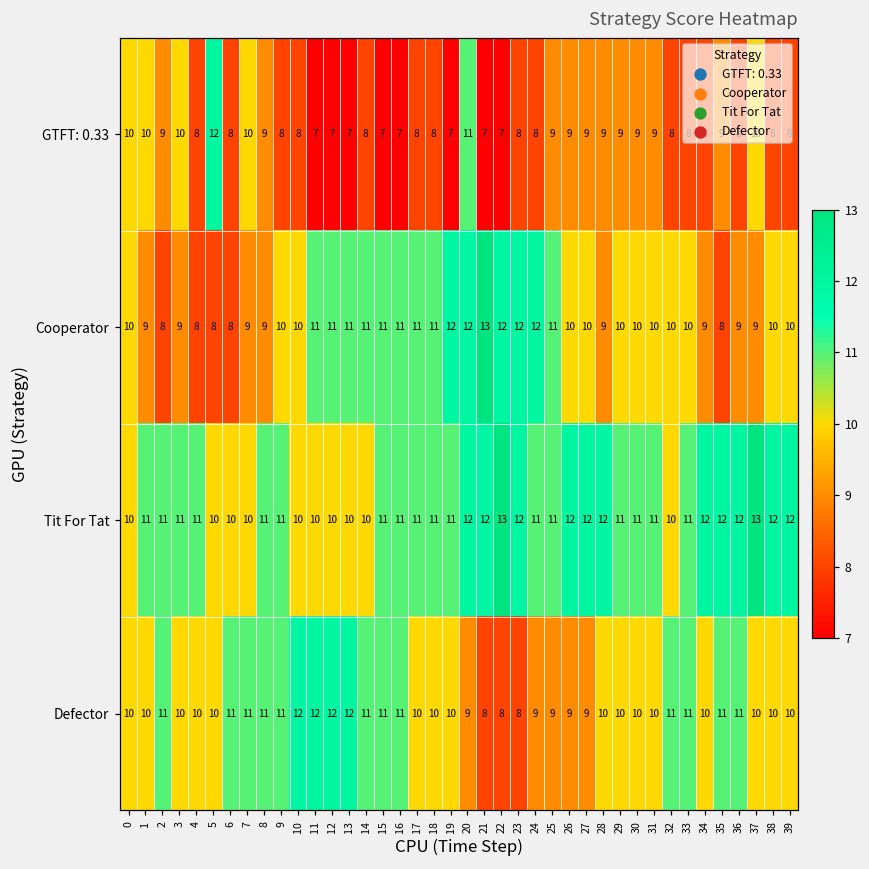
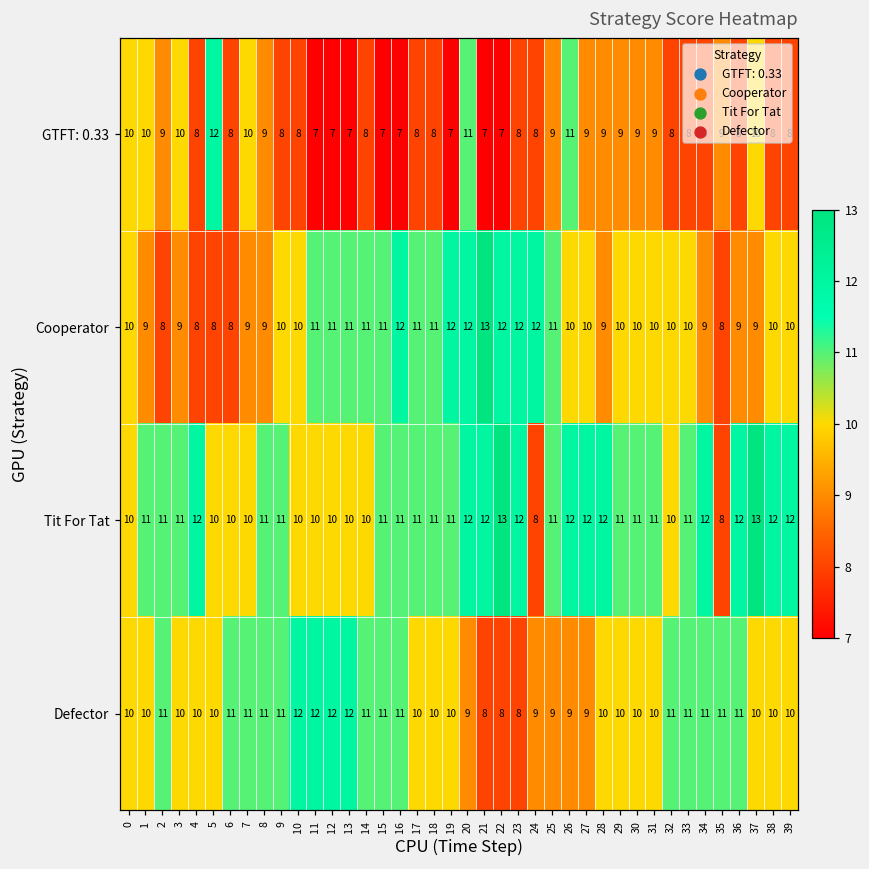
  {
    "GTFT: 0.33": {
      "0": 10,
      "1": 10,
      "2": 9,
      "3": 10,
      "4": 8,
      "5": 12,
      "6": 8,
      "7": 10,
      "8": 9,
      "9": 8,
      "10": 8,
      "11": 7,
      "12": 7,
      "13": 7,
      "14": 8,
      "15": 7,
      "16": 7,
      "17": 8,
      "18": 8,
      "19": 7,
      "20": 11,
      "21": 7,
      "22": 7,
      "23": 8,
      "24": 8,
      "25": 9,
-     "26": 9,
+     "26": 11,
      "27": 9,
      "28": 9,
      "29": 9,
      "30": 9,
      "31": 9,
      "32": 8
    },
    "Cooperator": {
      "0": 10,
      "1": 9,
      "2": 8,
      "3": 9,
      "4": 8,
      "5": 8,
      "6": 8,
      "7": 9,
      "8": 9,
      "9": 10,
      "10": 10,
      "11": 11,
      "12": 11,
      "13": 11,
      "14": 11,
      "15": 11,
-     "16": 11,
+     "16": 12,
      "17": 11,
      "18": 11,
      "19": 12,
      "20": 12,
      "21": 13,
      "22": 12,
      "23": 12,
      "24": 12,
      "25": 11,
      "26": 10,
      "27": 10,
      "28": 9,
      "29": 10,
      "30": 10,
      "31": 10,
      "32": 10,
      "33": 10,
      "34": 9,
      "35": 8,
      "36": 9,
      "37": 9,
      "38": 10,
      "39": 10
    },
    "Tit For Tat": {
      "0": 10,
      "1": 11,
      "2": 11,
      "3": 11,
-     "4": 11,
+     "4": 12,
      "5": 10,
      "6": 10,
      "7": 10,
      "8": 11,
      "9": 11,
      "10": 10,
      "11": 10,
      "12": 10,
      "13": 10,
      "14": 10,
      "15": 11,
      "16": 11,
      "17": 11,
      "18": 11,
      "19": 11,
      "20": 12,
      "21": 12,
      "22": 13,
      "23": 12,
-     "24": 11,
+     "24": 8,
      "25": 11,
      "26": 12,
      "27": 12,
      "28": 12,
      "29": 11,
      "30": 11,
      "31": 11,
      "32": 10,
      "33": 11,
      "34": 12,
-     "35": 12,
+     "35": 8,
      "36": 12,
      "37": 13,
      "38": 12,
      "39": 12
    },
    "Defector": {
      "0": 10,
      "1": 10,
      "2": 11,
      "3": 10,
      "4": 10,
      "5": 10,
      "6": 11,
      "7": 11,
      "8": 11,
      "9": 11,
      "10": 12,
      "11": 12,
      "12": 12,
      "13": 12,
      "14": 11,
      "15": 11,
      "16": 11,
      "17": 10,
      "18": 10,
      "19": 10,
      "20": 9,
      "21": 8,
      "22": 8,
      "23": 8,
      "24": 9,
      "25": 9,
      "26": 9,
      "27": 9,
      "28": 10,
      "29": 10,
      "30": 10,
      "31": 10,
      "32": 11,
      "33": 11,
-     "34": 10,
+     "34": 11,
      "35": 11,
      "36": 11,
      "37": 10,
      "38": 10,
      "39": 10
    }
  }
